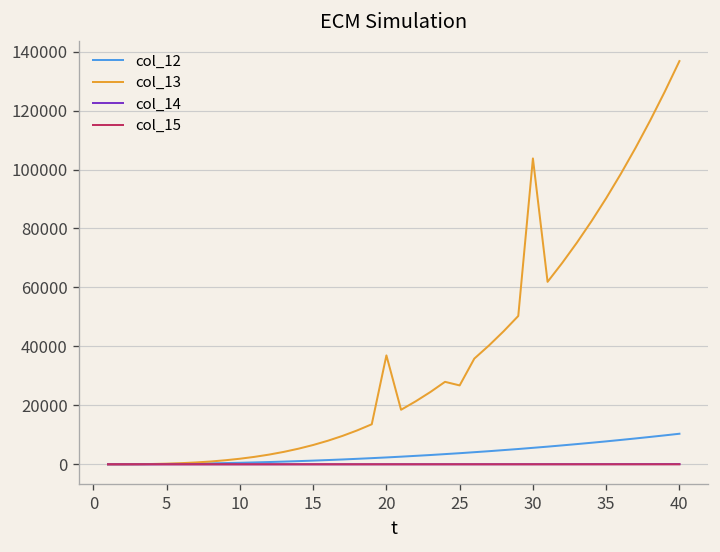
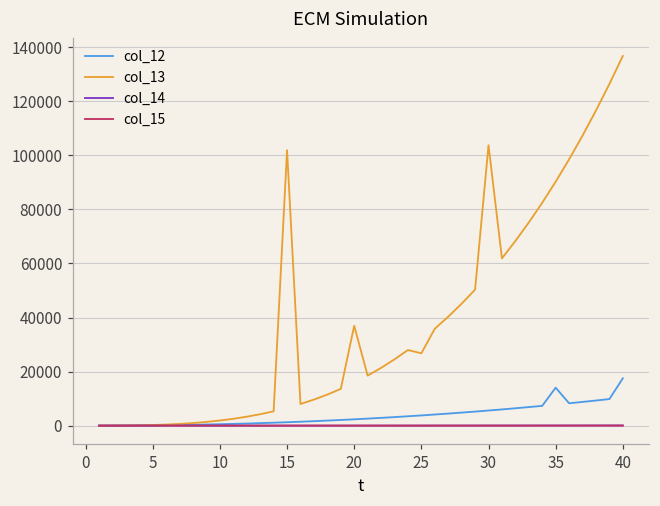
  {
    "col_12": {
      "15": 1000,
      "20": 2000,
      "25": 4000,
      "30": 6000,
-     "35": 8000,
-     "40": 10000
+     "35": 14000,
+     "40": 17000
    },
    "col_13": {
      "10": 2000,
-     "15": 7000,
+     "15": 102000,
      "20": 37000,
      "25": 27000,
      "30": 104000,
      "35": 90000,
      "40": 137000
    },
    "col_15": {
      "15": 0,
      "20": 0,
      "25": 0,
      "30": 0,
      "35": 0,
      "40": 0
    }
  }
